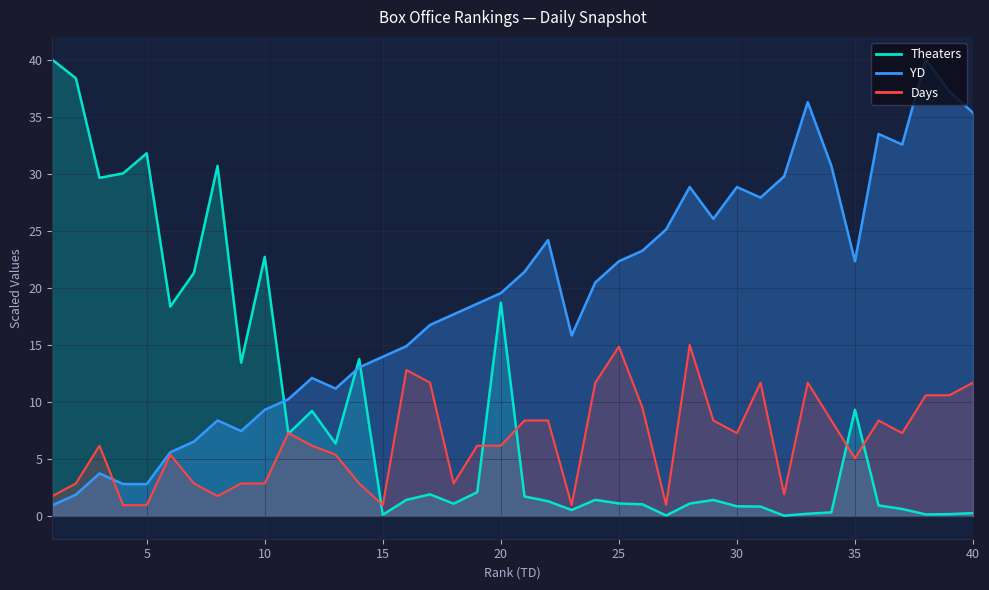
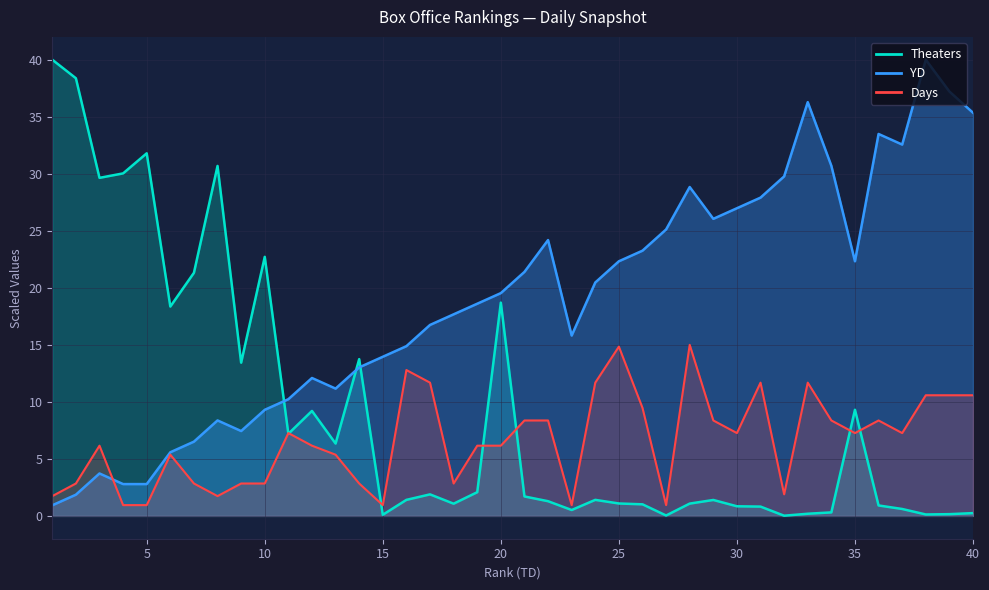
  {
    "Theaters": {
      "5": 31.8,
      "10": 22.7,
      "15": 0.1,
      "20": 18.7,
      "25": 1.1,
      "30": 0.8,
      "35": 9.3,
      "40": 0.2
    },
    "YD": {
      "5": 2.8,
      "10": 9.3,
      "15": 14.0,
      "20": 19.5,
      "25": 22.3,
-     "30": 28.8,
+     "30": 27.0,
      "35": 22.3,
      "40": 35.3
    },
    "Days": {
      "5": 0.9,
      "10": 2.8,
      "15": 0.9,
      "20": 6.2,
      "25": 14.8,
      "30": 7.3,
-     "35": 5.1,
-     "40": 11.7
+     "35": 7.3,
+     "40": 10.6
    }
  }
